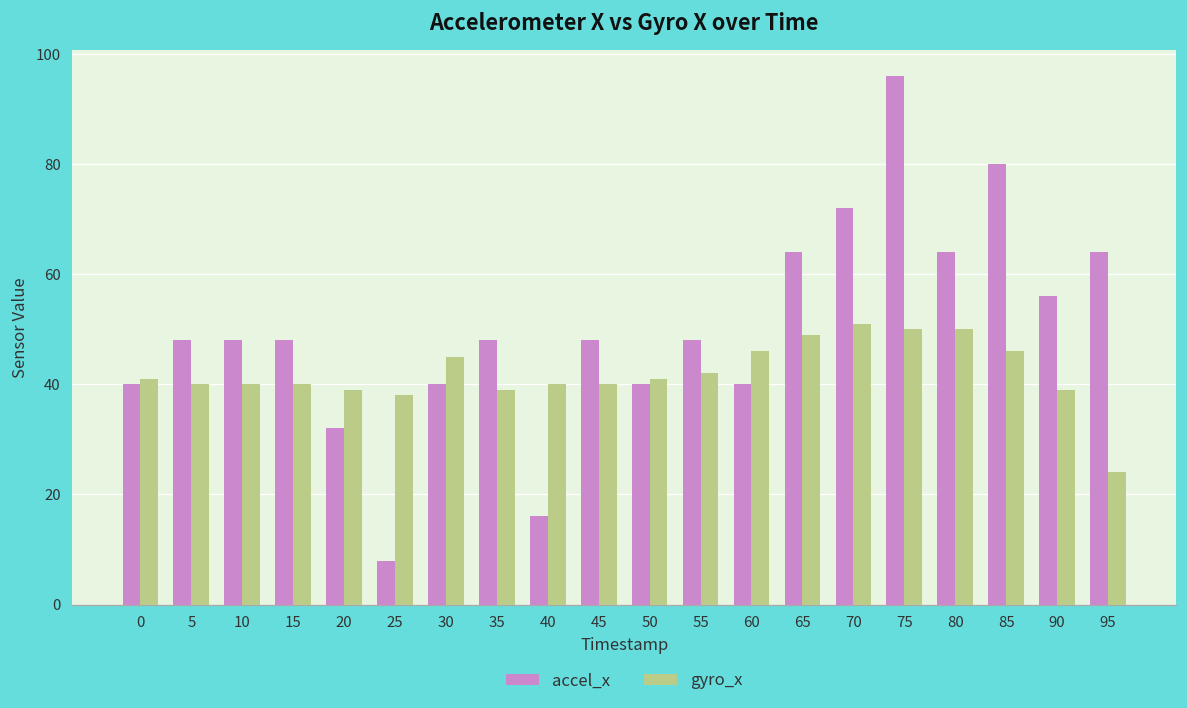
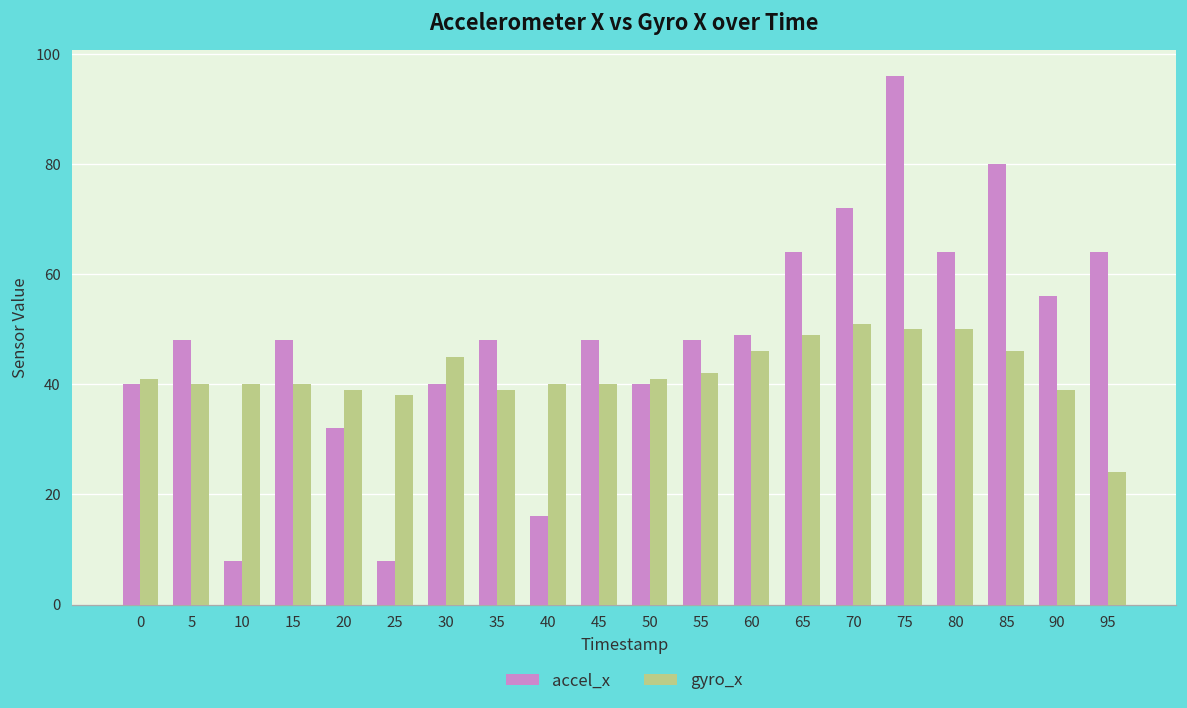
  {
    "accel_x": {
      "0": 40,
      "5": 48,
-     "10": 48,
+     "10": 8,
      "15": 48,
      "20": 32,
      "25": 8,
      "30": 40,
      "35": 48,
      "40": 16,
      "45": 48,
      "50": 40,
      "55": 48,
-     "60": 40,
+     "60": 49,
      "65": 64,
      "70": 72,
      "75": 96,
      "80": 64,
      "85": 80,
      "90": 56,
      "95": 64
    },
    "gyro_x": {
      "0": 41,
      "5": 40,
      "10": 40,
      "15": 40,
      "20": 39,
      "25": 38,
      "30": 45,
      "35": 39,
      "40": 40,
      "45": 40,
      "50": 41,
      "55": 42,
      "60": 46,
      "65": 49,
      "70": 51,
      "75": 50,
      "80": 50,
      "85": 46,
      "90": 39,
      "95": 24
    }
  }
